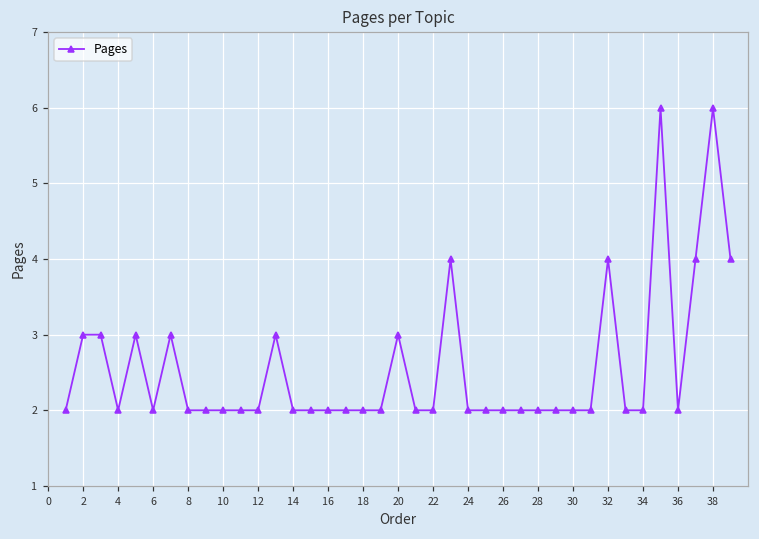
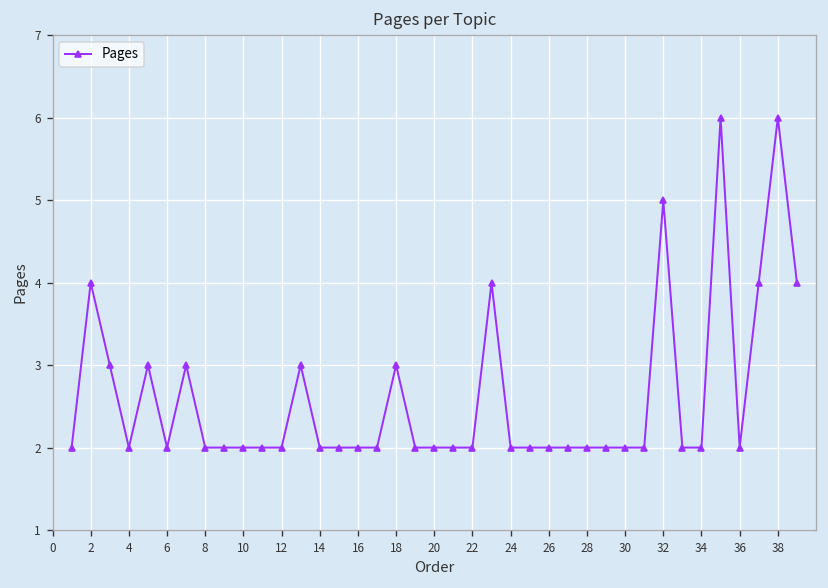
  {
-   "2": 3,
+   "2": 4,
    "4": 2,
    "6": 2,
    "8": 2,
    "10": 2,
    "12": 2,
    "14": 2,
    "16": 2,
-   "18": 2,
-   "20": 3,
+   "18": 3,
+   "20": 2,
    "22": 2,
    "24": 2,
    "26": 2,
    "28": 2,
    "30": 2,
-   "32": 4,
+   "32": 5,
    "34": 2,
    "36": 2,
    "38": 6
  }
